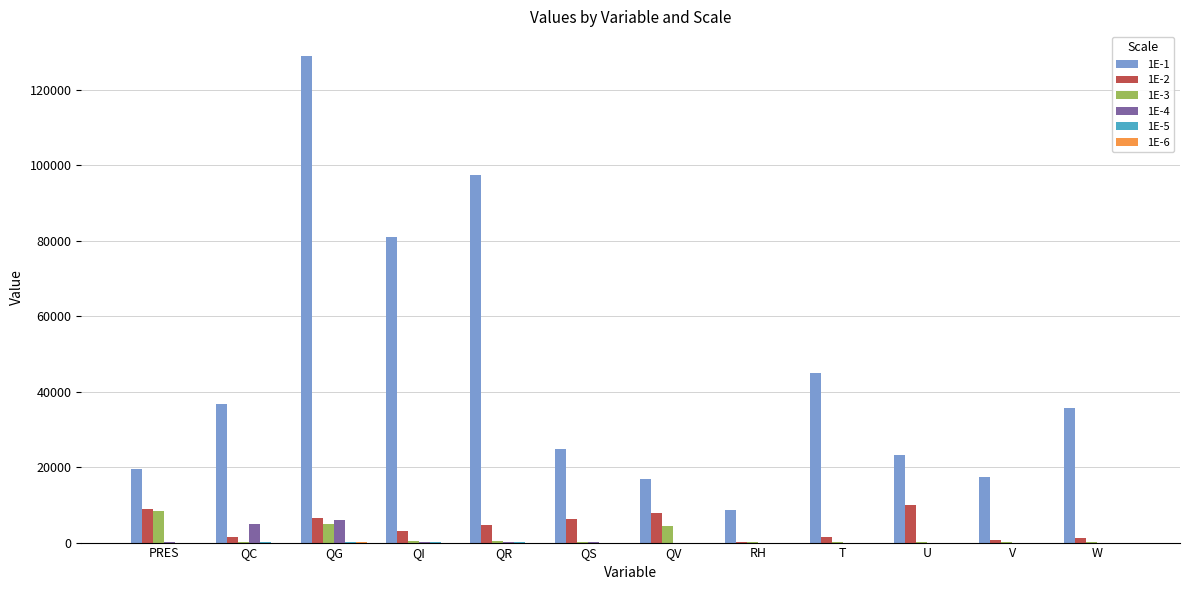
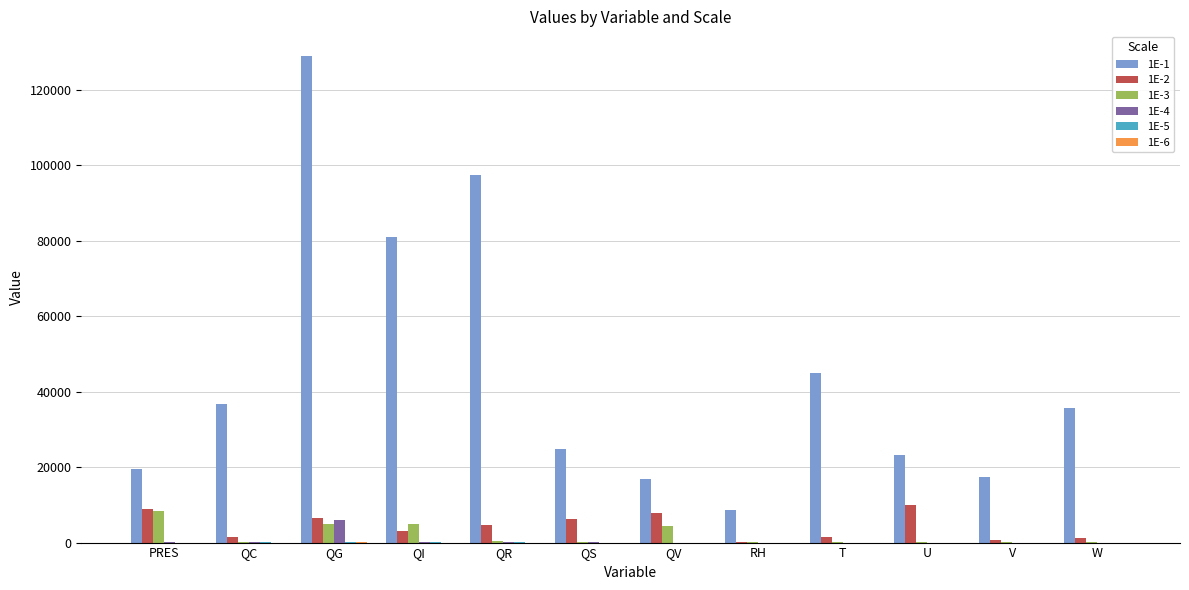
  {
    "1E-2": {
      "PRES": 9000,
      "QC": 2000,
      "QG": 7000,
      "QI": 3000,
      "QR": 5000,
      "QS": 6000,
      "QV": 8000,
      "T": 2000,
      "U": 10000,
      "W": 1000
    },
    "1E-3": {
      "PRES": 8000,
      "QG": 5000,
-     "QI": 0,
+     "QI": 5000,
      "QV": 4000
    },
    "1E-4": {
-     "QC": 5000,
+     "QC": 0,
      "QG": 6000
    }
  }
